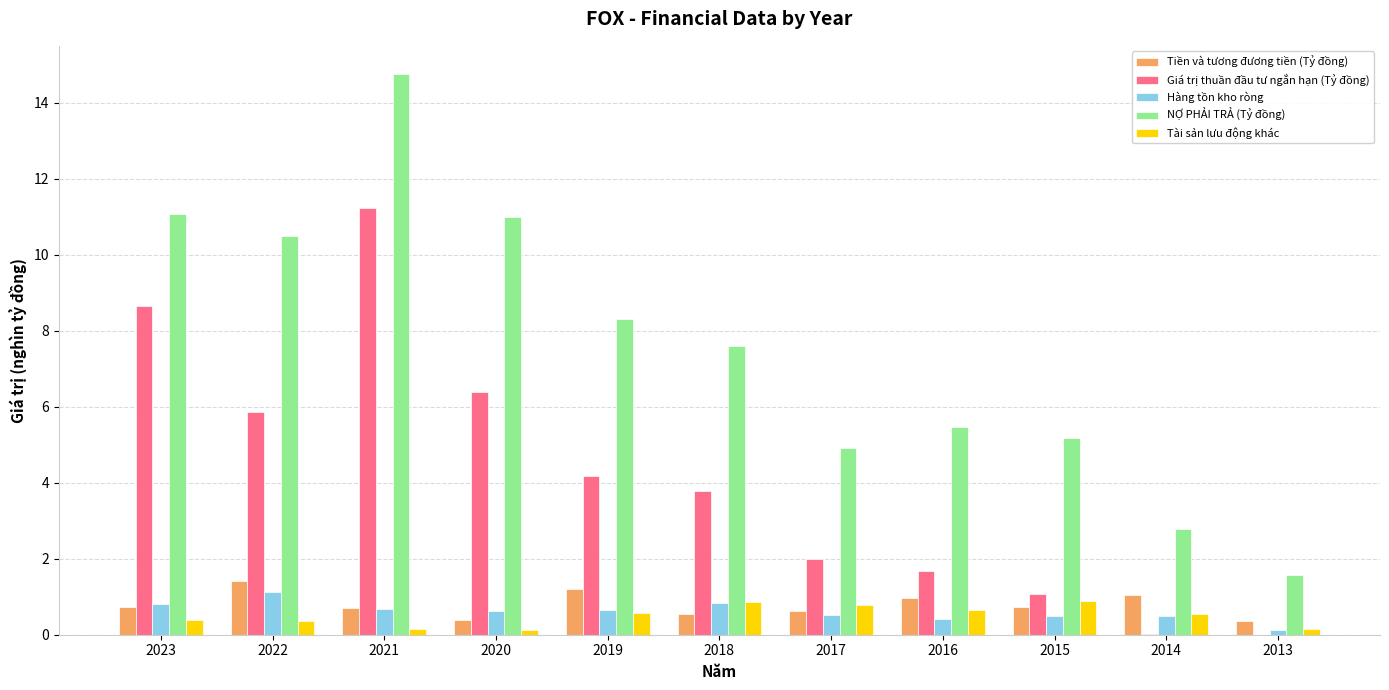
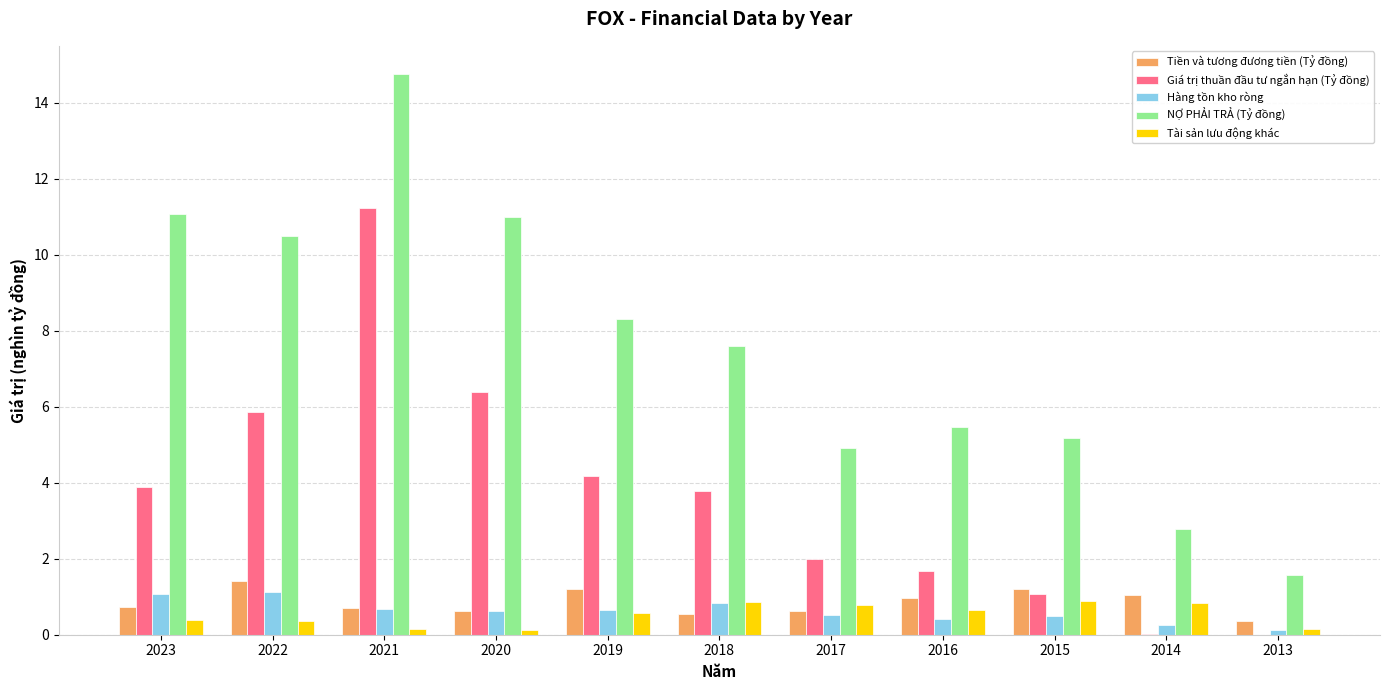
  {
    "Tiền và tương đương tiền (Tỷ đồng)": {
      "2023": 0.7,
      "2022": 1.4,
      "2021": 0.7,
-     "2020": 0.4,
+     "2020": 0.6,
      "2019": 1.2,
      "2018": 0.5,
      "2017": 0.6,
      "2016": 1.0,
-     "2015": 0.7,
+     "2015": 1.2,
      "2014": 1.1,
      "2013": 0.3
    },
    "Giá trị thuần đầu tư ngắn hạn (Tỷ đồng)": {
-     "2023": 8.7,
+     "2023": 3.9,
      "2022": 5.9,
      "2021": 11.2,
      "2020": 6.4,
      "2019": 4.2,
      "2018": 3.8,
      "2017": 2.0,
      "2016": 1.7,
      "2015": 1.1
    },
    "Hàng tồn kho ròng": {
-     "2023": 0.8,
+     "2023": 1.1,
      "2022": 1.1,
      "2021": 0.7,
      "2020": 0.6,
      "2019": 0.7,
      "2018": 0.8,
      "2017": 0.5,
      "2016": 0.4,
      "2015": 0.5,
-     "2014": 0.5,
+     "2014": 0.3,
      "2013": 0.1
    },
    "NỢ PHẢI TRẢ (Tỷ đồng)": {
      "2023": 11.1,
      "2022": 10.5,
      "2021": 14.8,
      "2020": 11.0,
      "2019": 8.3,
      "2018": 7.6,
      "2017": 4.9,
      "2016": 5.5,
      "2015": 5.2,
      "2014": 2.8,
      "2013": 1.6
    },
    "Tài sản lưu động khác": {
      "2023": 0.4,
      "2022": 0.3,
      "2021": 0.2,
      "2020": 0.1,
      "2019": 0.6,
      "2018": 0.9,
      "2017": 0.8,
      "2016": 0.7,
      "2015": 0.9,
-     "2014": 0.6,
+     "2014": 0.8,
      "2013": 0.1
    }
  }
